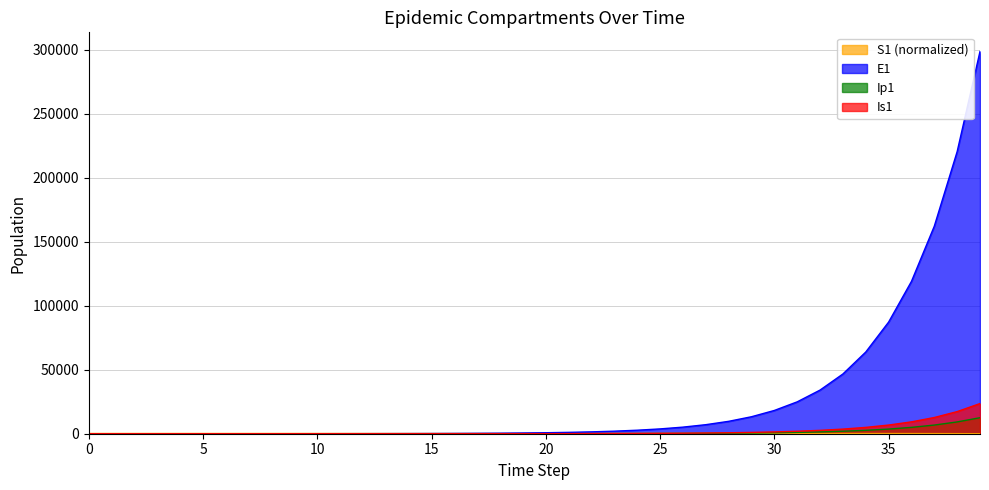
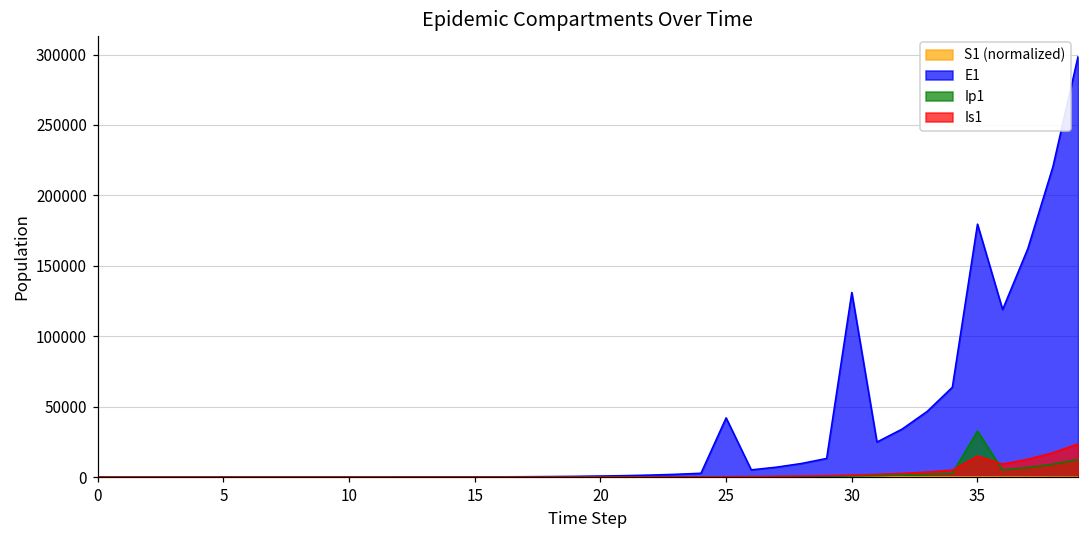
  {
    "S1 (normalized)": {
      "35": 0
    },
    "E1": {
-     "25": 4000,
-     "30": 18000,
-     "35": 87000
+     "25": 42000,
+     "30": 131000,
+     "35": 180000
    },
    "Ip1": {
-     "35": 4000
+     "35": 33000
    },
    "Is1": {
-     "35": 7000
+     "35": 15000
    }
  }
